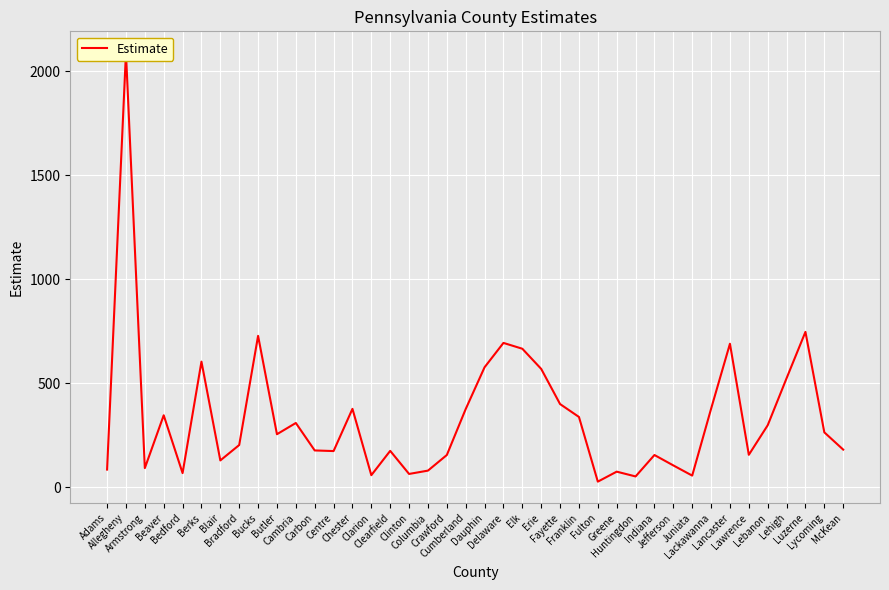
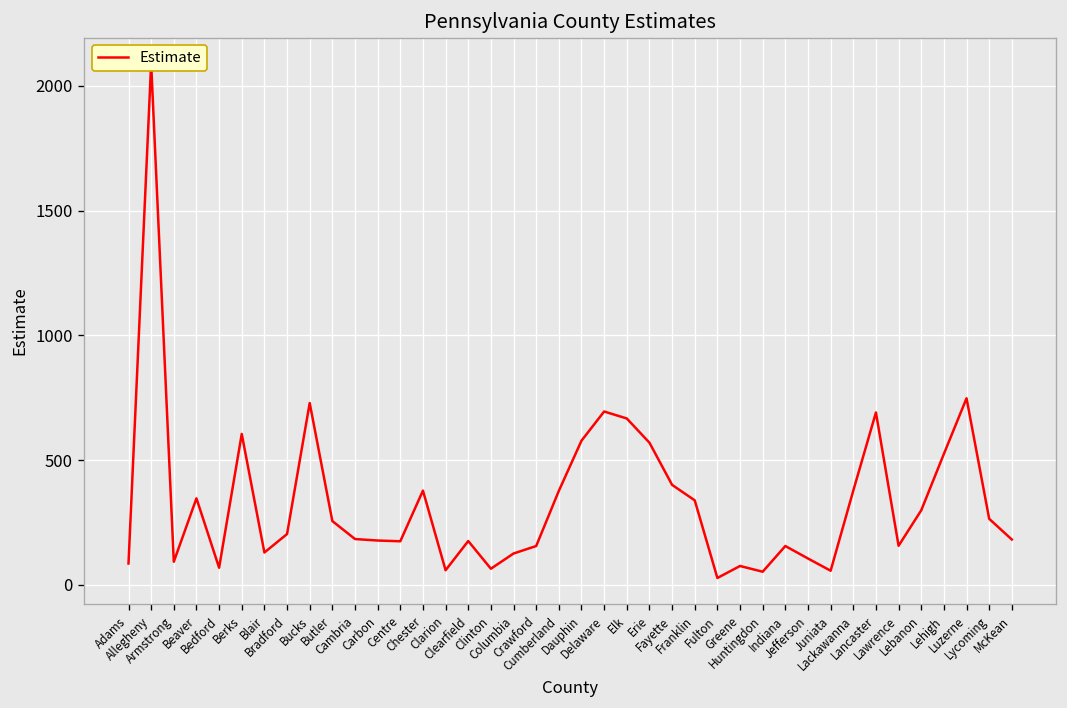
  {
    "Adams": 90,
    "Armstrong": 90,
    "Beaver": 350,
    "Bedford": 70,
    "Berks": 610,
    "Blair": 130,
    "Bradford": 200,
    "Bucks": 730,
    "Butler": 260,
-   "Cambria": 310,
+   "Cambria": 180,
    "Carbon": 180,
    "Centre": 180,
    "Chester": 380,
    "Clarion": 60,
    "Clearfield": 180,
    "Clinton": 70,
-   "Columbia": 80,
+   "Columbia": 130,
    "Crawford": 160,
    "Cumberland": 380,
    "Dauphin": 580,
    "Delaware": 700,
    "Elk": 670,
    "Erie": 570,
    "Fayette": 400,
    "Franklin": 340,
    "Fulton": 30,
    "Greene": 80,
    "Huntingdon": 50,
    "Indiana": 160,
    "Jefferson": 110,
    "Juniata": 60,
    "Lackawanna": 380,
    "Lancaster": 690,
    "Lawrence": 160,
    "Lebanon": 300,
    "Lehigh": 530,
    "Luzerne": 750,
    "Lycoming": 270,
    "McKean": 180
  }
